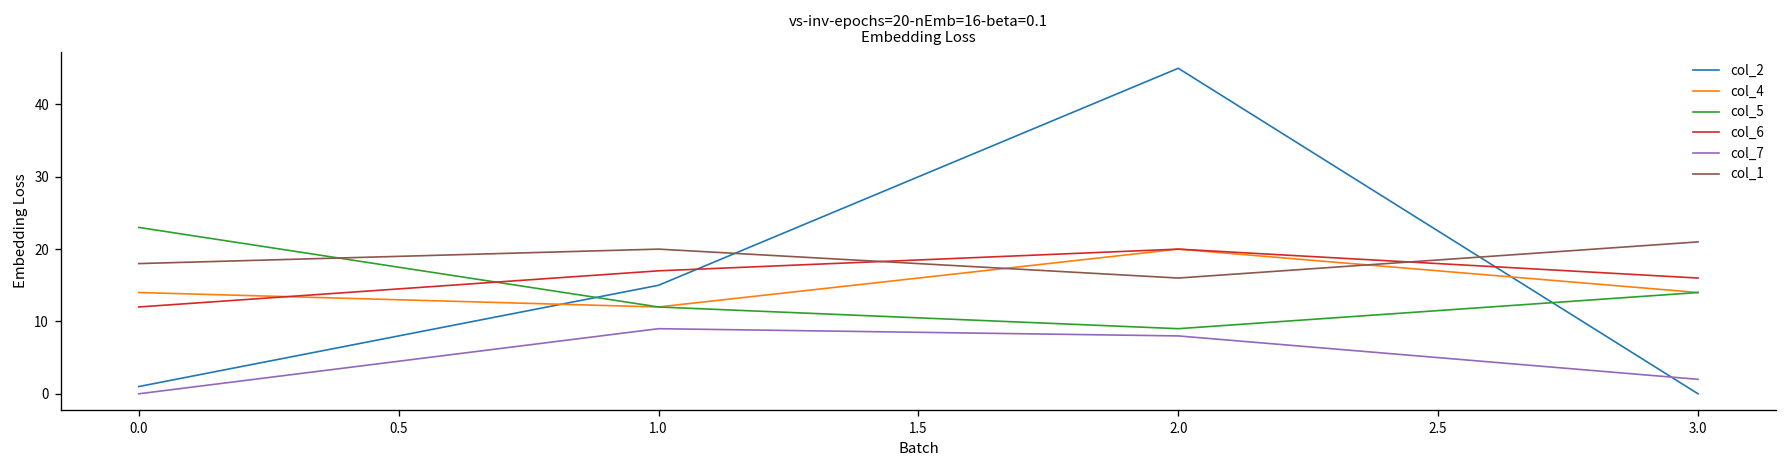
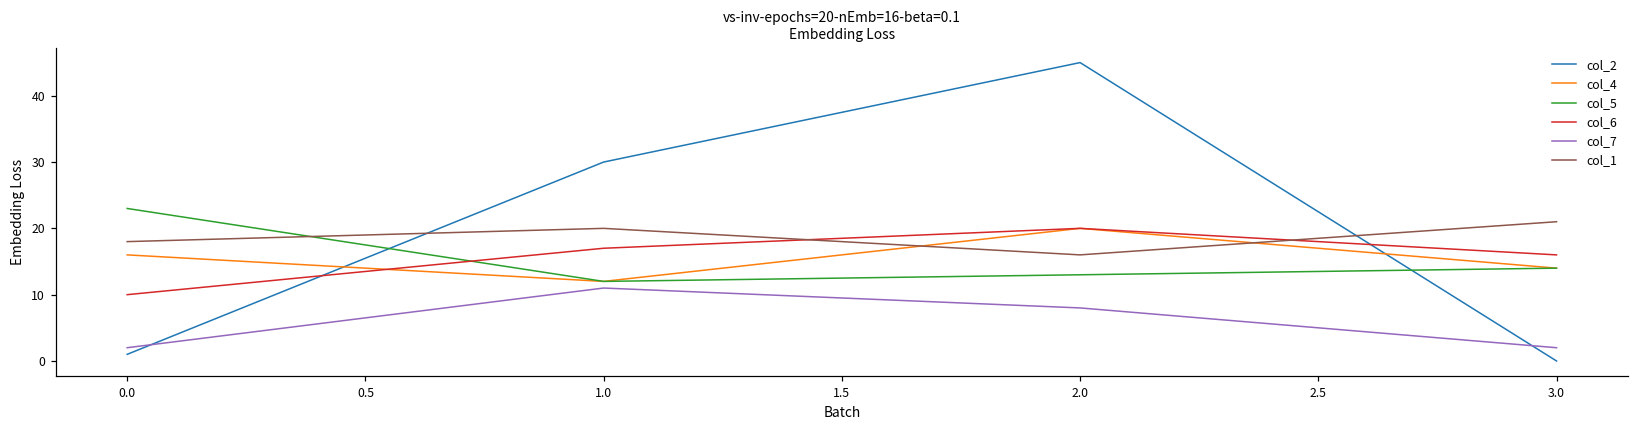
  {
    "col_2": {
      "0.0": 1,
-     "1.0": 15,
+     "1.0": 30,
      "2.0": 45,
      "3.0": 0
    },
    "col_4": {
-     "0.0": 14
+     "0.0": 16
    },
    "col_5": {
      "0.0": 23,
-     "2.0": 9
+     "2.0": 13
    },
    "col_6": {
-     "0.0": 12,
+     "0.0": 10,
      "1.0": 17,
      "3.0": 16
    },
    "col_7": {
-     "0.0": 0,
-     "1.0": 9,
+     "0.0": 2,
+     "1.0": 11,
      "2.0": 8,
      "3.0": 2
    },
    "col_1": {
      "0.0": 18,
      "1.0": 20,
      "2.0": 16,
      "3.0": 21
    }
  }
